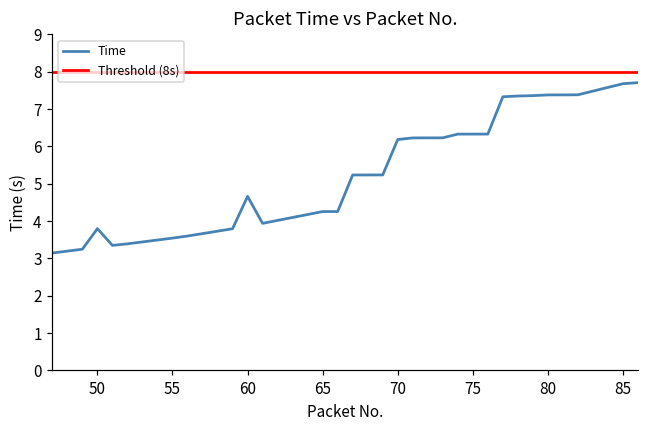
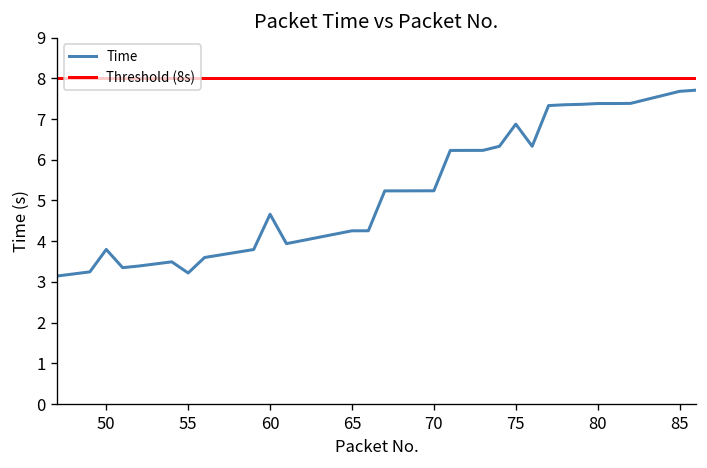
  {
    "50": 3.8,
-   "55": 3.5,
+   "55": 3.2,
    "60": 4.7,
    "65": 4.3,
-   "70": 6.2,
-   "75": 6.3,
+   "70": 5.2,
+   "75": 6.9,
    "80": 7.4,
    "85": 7.7
  }
